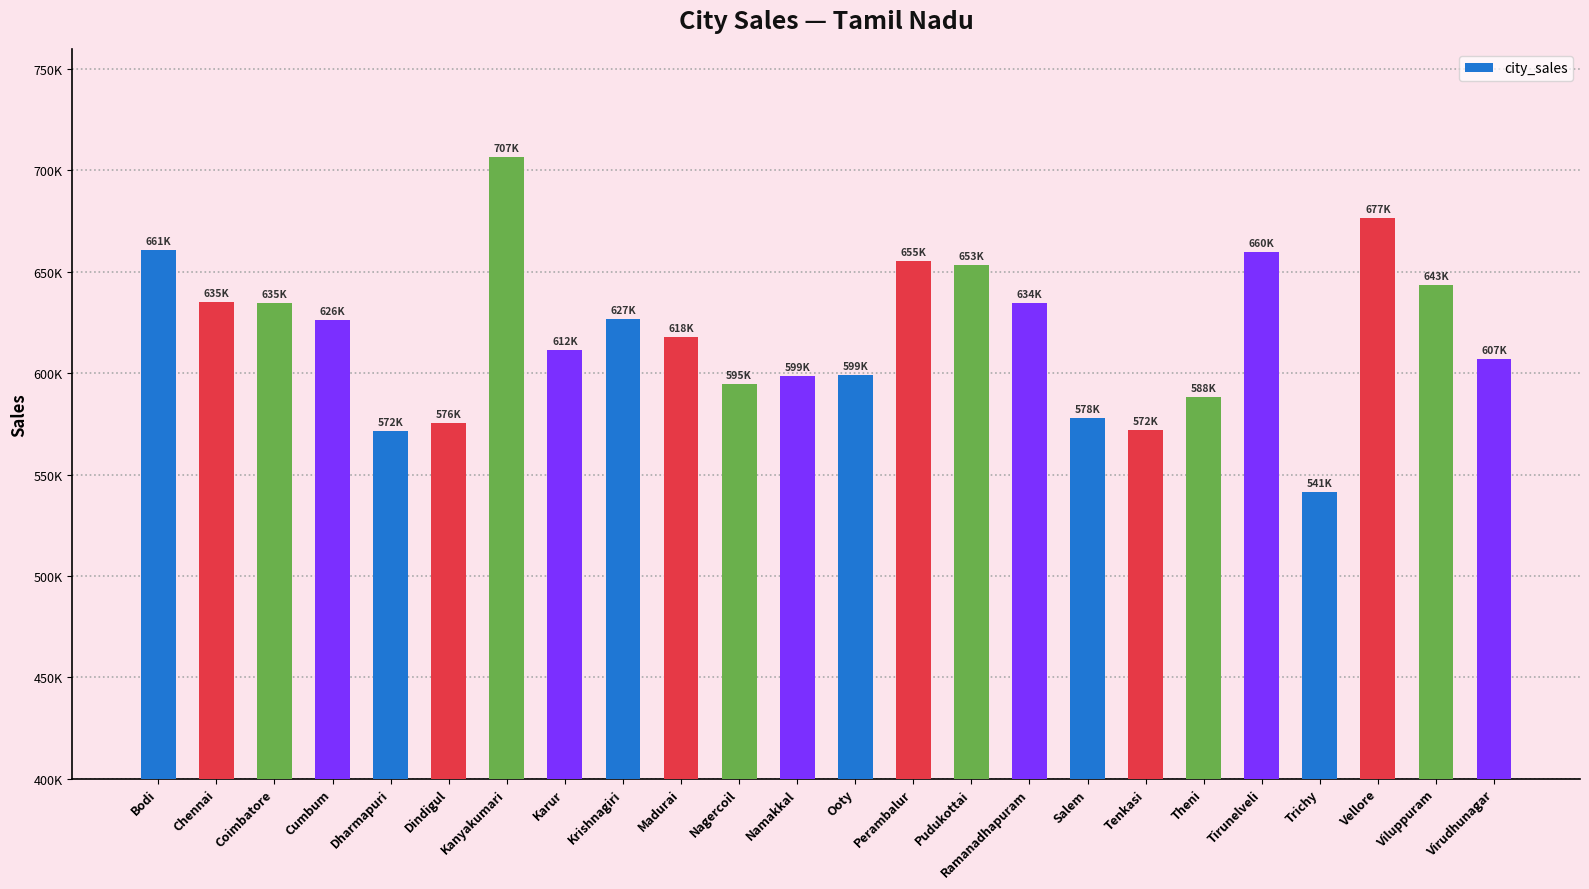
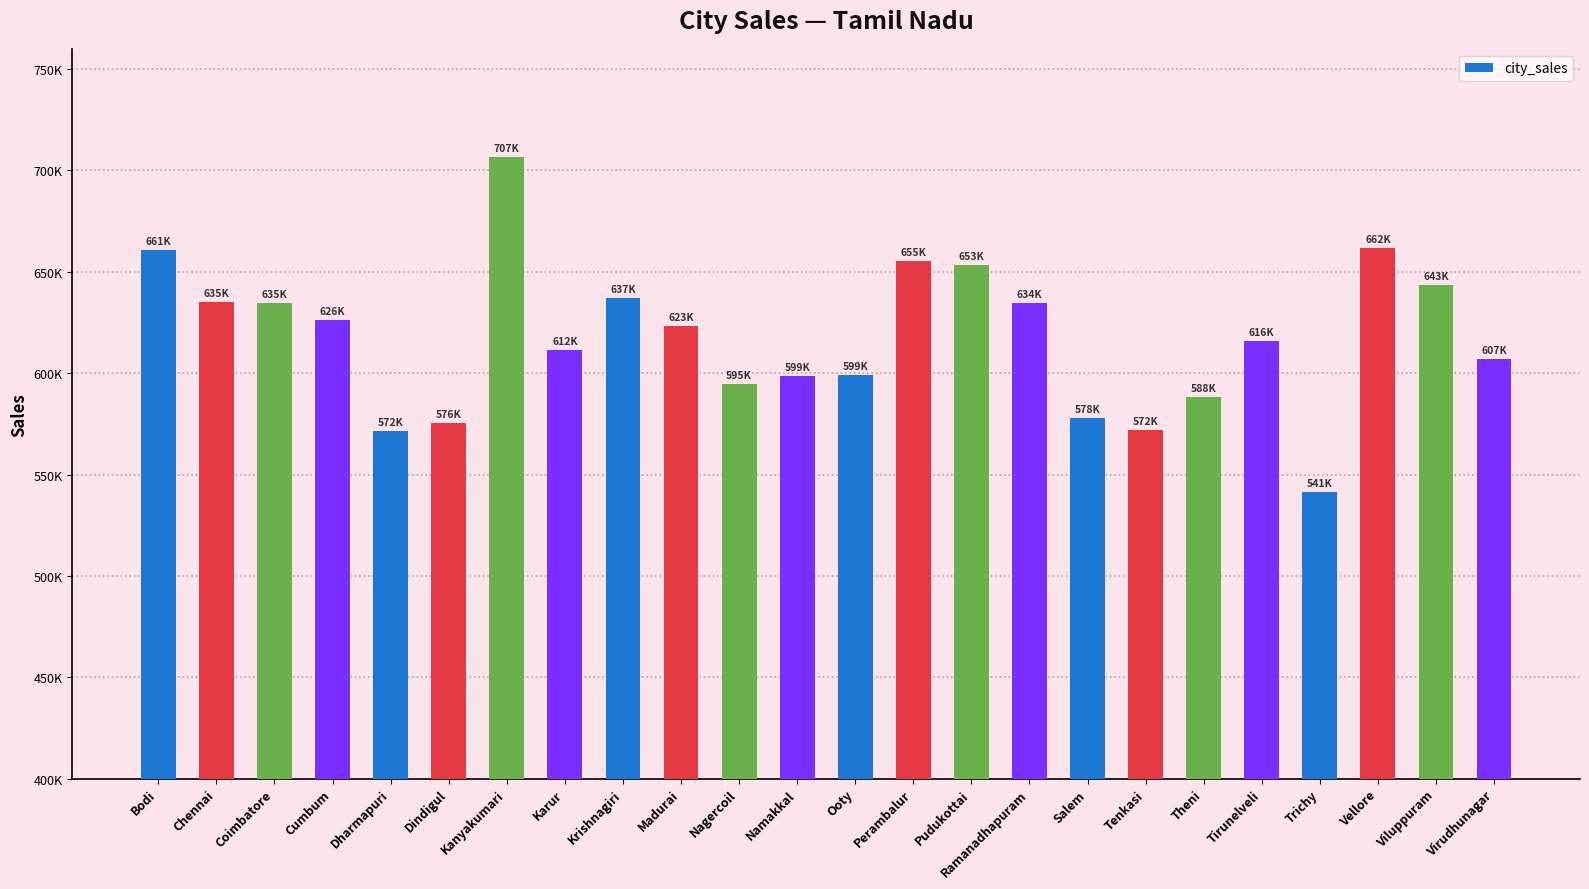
  {
    "Bodi": "661K",
    "Chennai": "635K",
    "Coimbatore": "635K",
    "Cumbum": "626K",
    "Dharmapuri": "572K",
    "Dindigul": "576K",
    "Kanyakumari": "707K",
    "Karur": "612K",
-   "Krishnagiri": "627K",
-   "Madurai": "618K",
+   "Krishnagiri": "637K",
+   "Madurai": "623K",
    "Nagercoil": "595K",
    "Namakkal": "599K",
    "Ooty": "599K",
    "Perambalur": "655K",
    "Pudukottai": "653K",
    "Ramanadhapuram": "634K",
    "Salem": "578K",
    "Tenkasi": "572K",
    "Theni": "588K",
-   "Tirunelveli": "660K",
+   "Tirunelveli": "616K",
    "Trichy": "541K",
-   "Vellore": "677K",
+   "Vellore": "662K",
    "Viluppuram": "643K",
    "Virudhunagar": "607K"
  }
